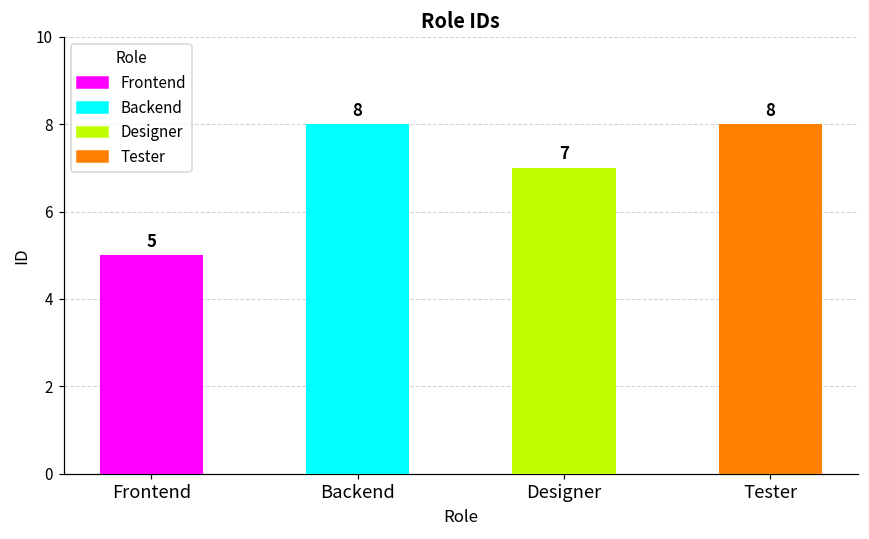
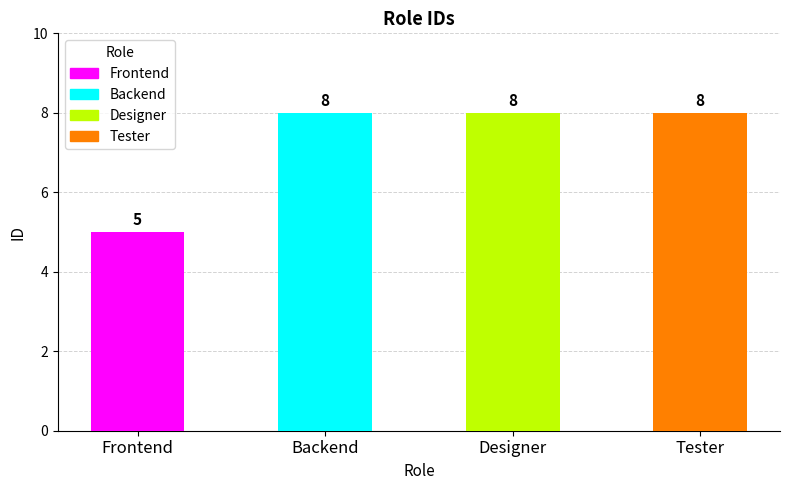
  {
    "Frontend": 5,
    "Backend": 8,
-   "Designer": 7,
+   "Designer": 8,
    "Tester": 8
  }
